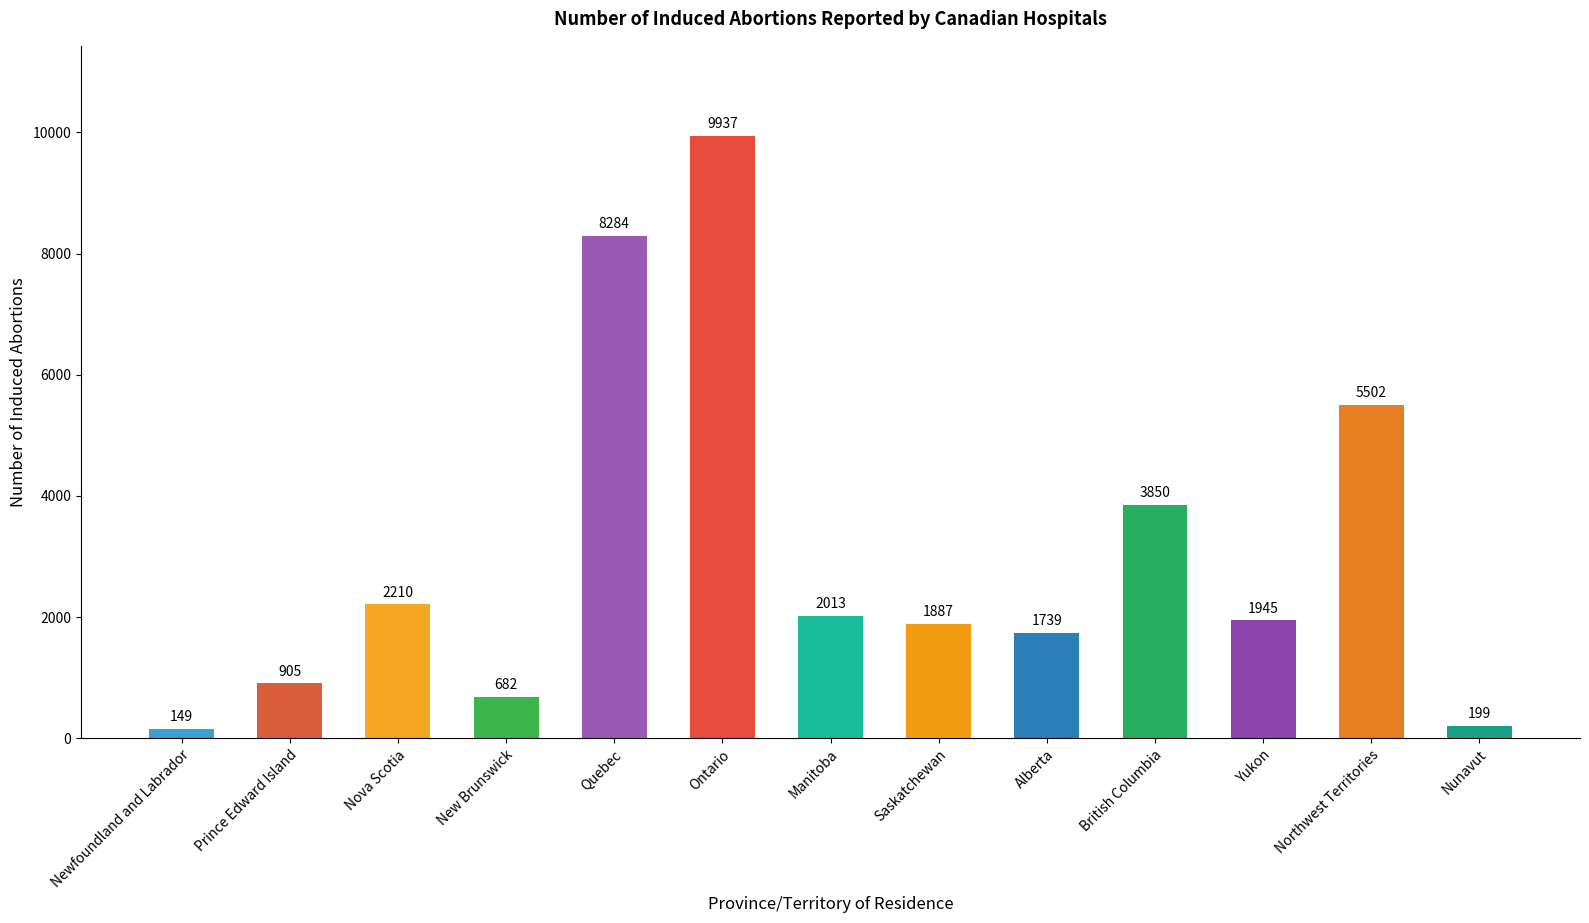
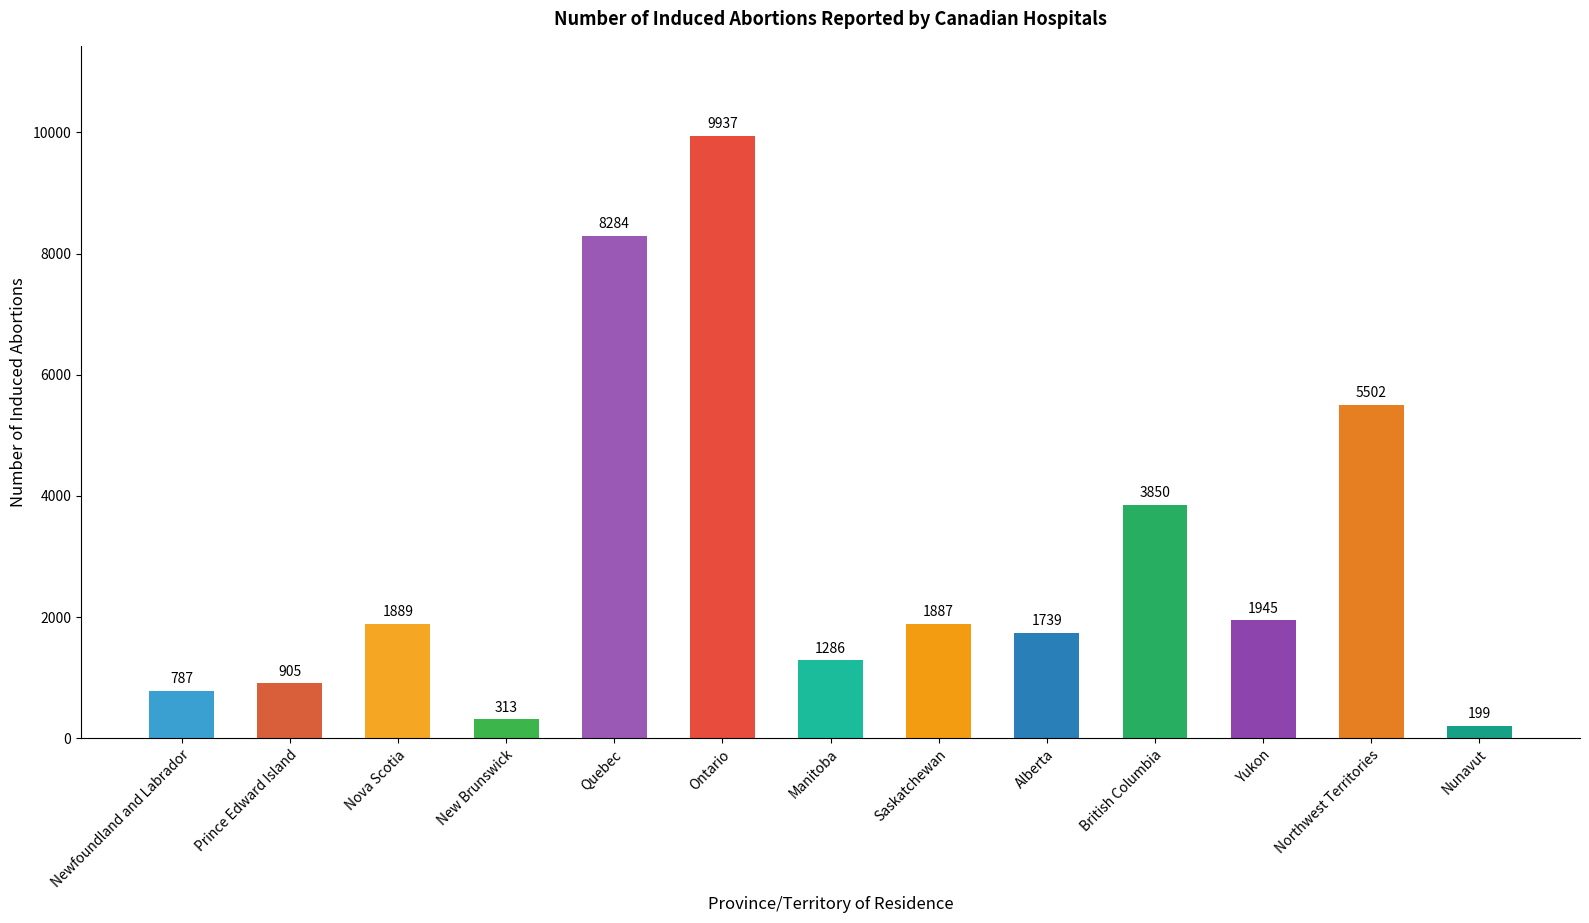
  {
-   "Newfoundland and Labrador": 149,
+   "Newfoundland and Labrador": 787,
    "Prince Edward Island": 905,
-   "Nova Scotia": 2210,
-   "New Brunswick": 682,
+   "Nova Scotia": 1889,
+   "New Brunswick": 313,
    "Quebec": 8284,
    "Ontario": 9937,
-   "Manitoba": 2013,
+   "Manitoba": 1286,
    "Saskatchewan": 1887,
    "Alberta": 1739,
    "British Columbia": 3850,
    "Yukon": 1945,
    "Northwest Territories": 5502,
    "Nunavut": 199
  }
